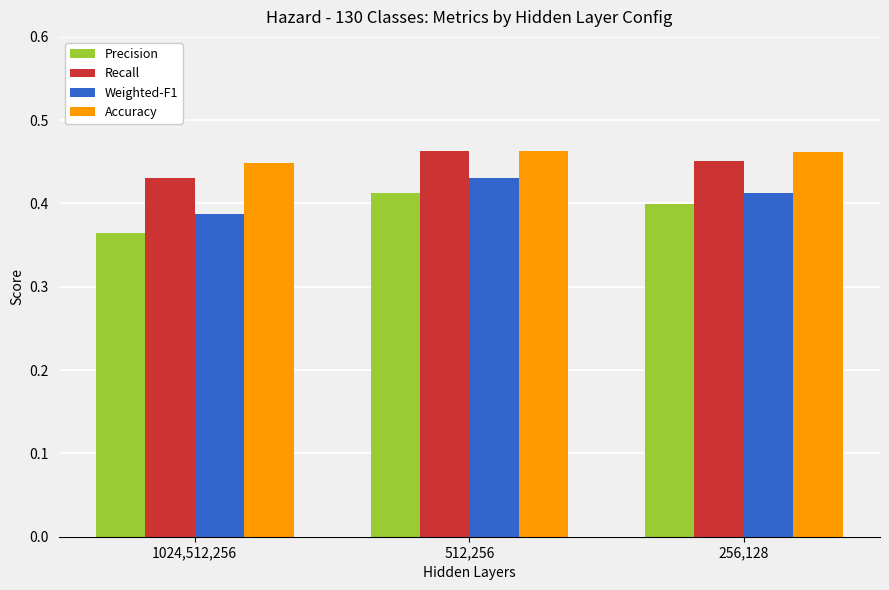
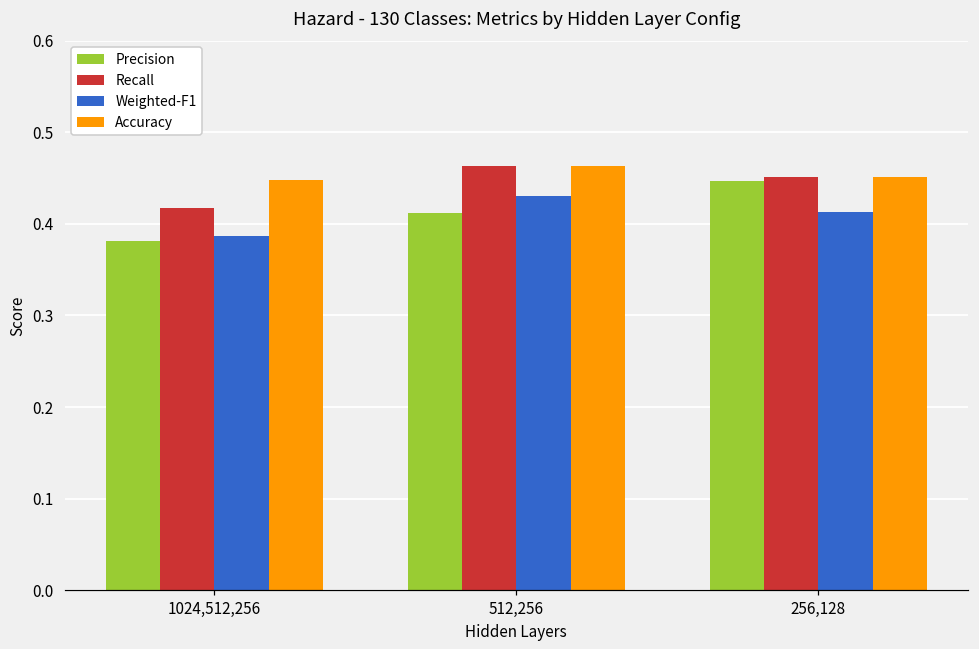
  {
    "Precision": {
-     "1024,512,256": 0.37,
+     "1024,512,256": 0.38,
      "512,256": 0.41,
-     "256,128": 0.40
+     "256,128": 0.45
    },
    "Recall": {
-     "1024,512,256": 0.43,
+     "1024,512,256": 0.42,
      "512,256": 0.46,
      "256,128": 0.45
    },
    "Weighted-F1": {
      "1024,512,256": 0.39,
      "512,256": 0.43,
      "256,128": 0.41
    },
    "Accuracy": {
      "1024,512,256": 0.45,
      "512,256": 0.46,
-     "256,128": 0.46
+     "256,128": 0.45
    }
  }
